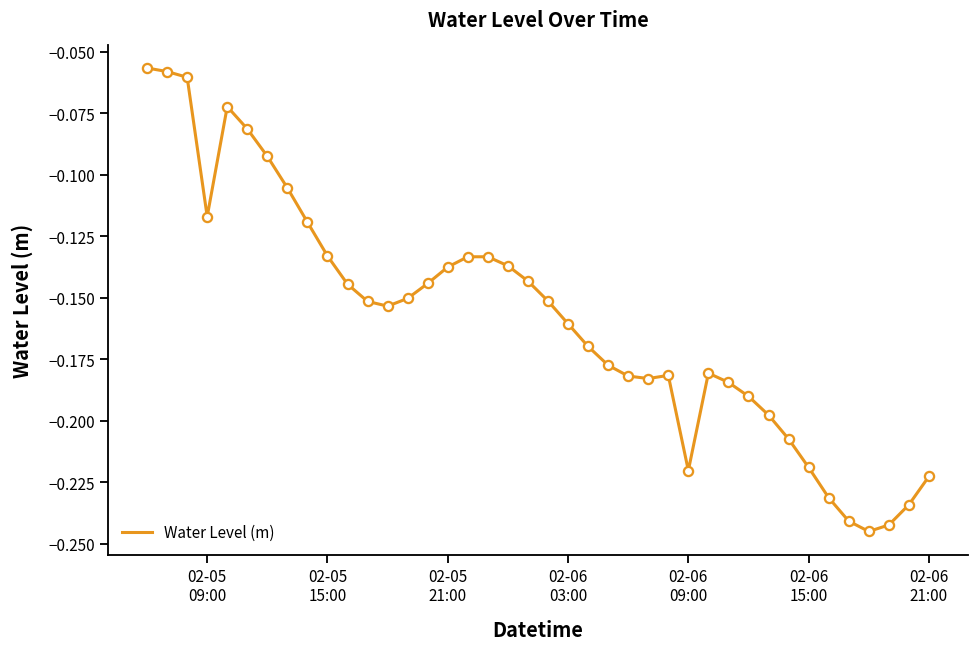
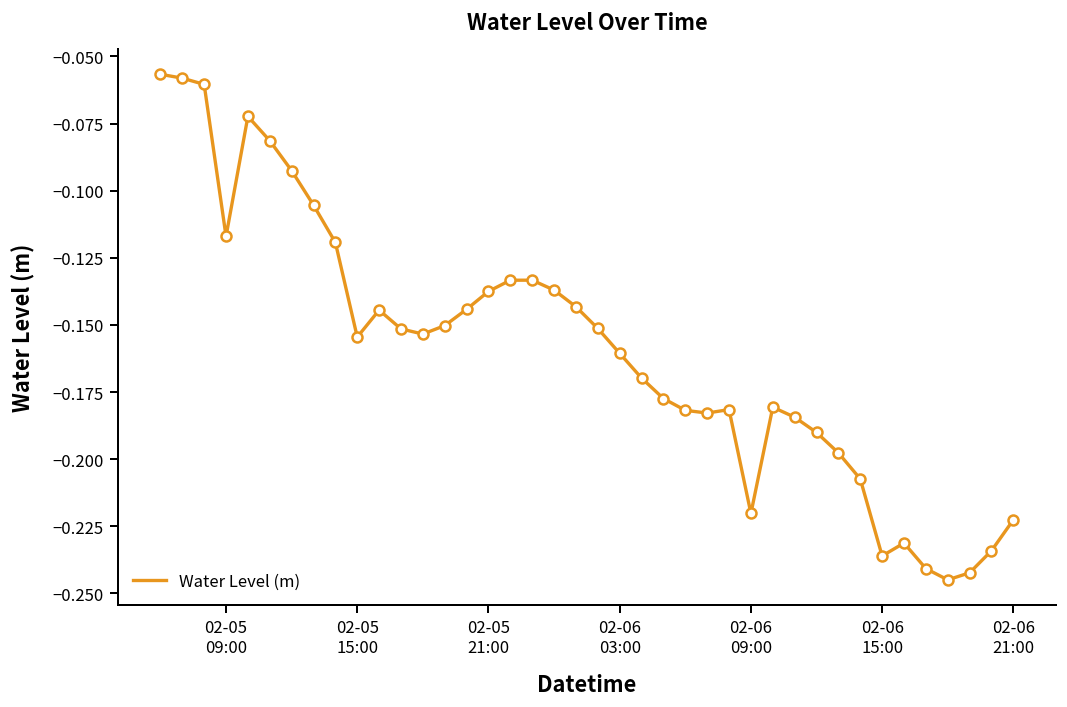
  {
    "02-05 09:00": -0.117,
-   "02-05 15:00": -0.133,
+   "02-05 15:00": -0.155,
    "02-05 21:00": -0.138,
    "02-06 03:00": -0.161,
    "02-06 09:00": -0.220,
-   "02-06 15:00": -0.219,
+   "02-06 15:00": -0.236,
    "02-06 21:00": -0.223
  }
